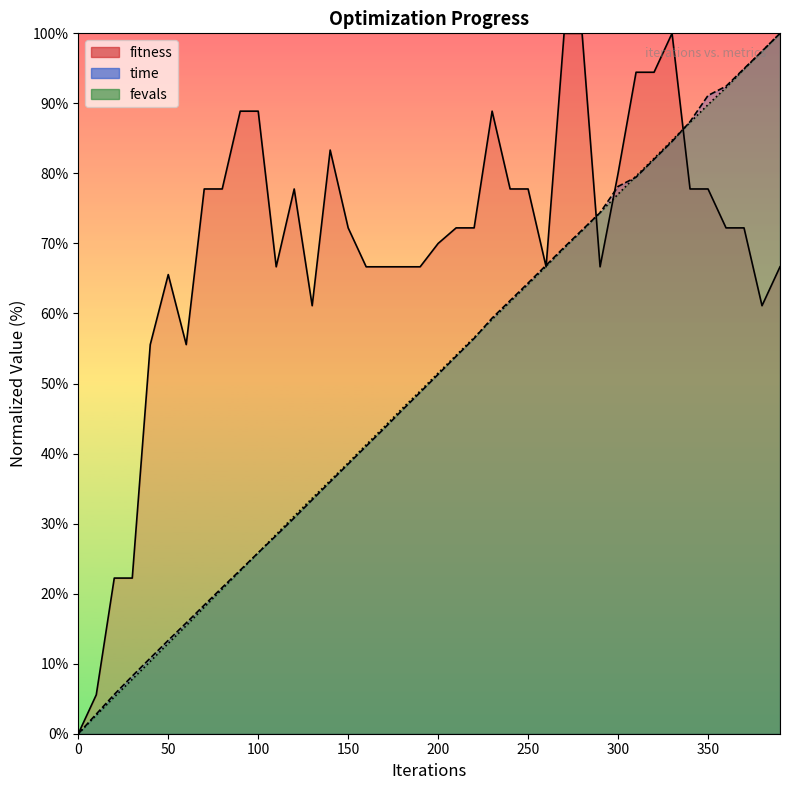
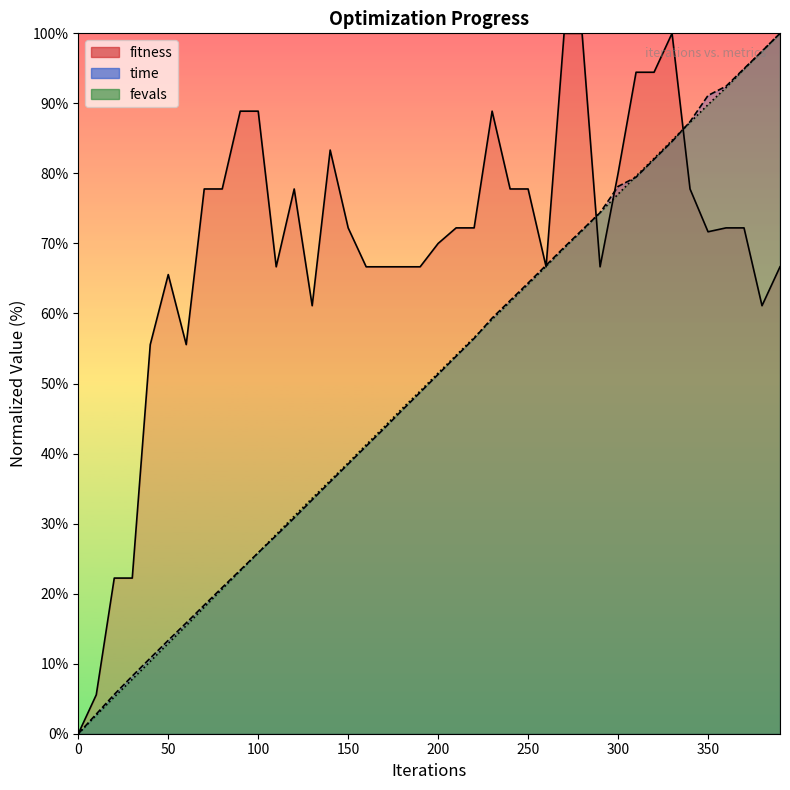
  {
    "fitness": {
      "50": "66%",
      "100": "89%",
      "150": "72%",
      "200": "70%",
      "250": "78%",
      "300": "80%",
-     "350": "78%"
+     "350": "72%"
    },
    "time": {
      "50": "13%",
      "300": "78%",
      "350": "91%"
    },
    "fevals": {
      "50": "13%",
      "300": "77%",
      "350": "90%"
    }
  }
